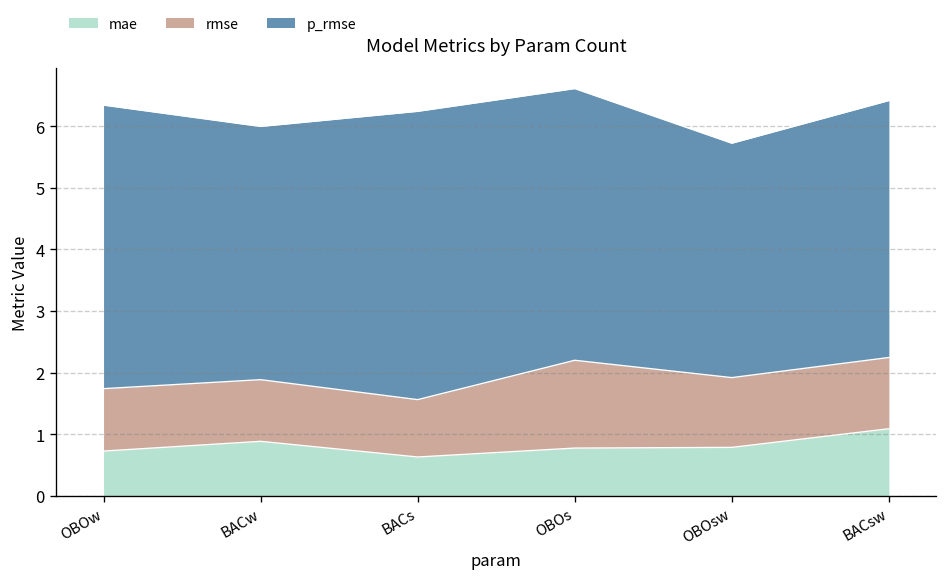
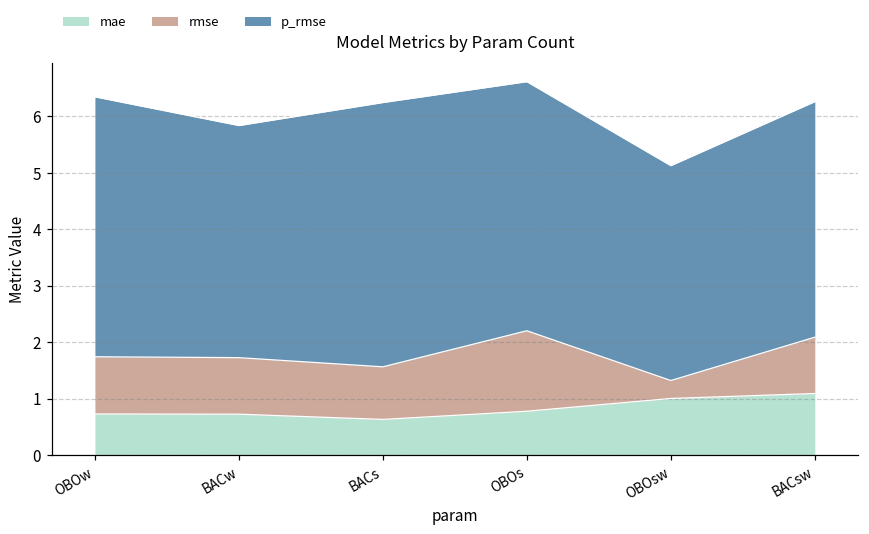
  {
    "mae": {
      "OBOw": 0.7,
-     "BACw": 0.9,
+     "BACw": 0.7,
      "BACs": 0.6,
      "OBOs": 0.8,
-     "OBOsw": 0.8,
+     "OBOsw": 1.0,
      "BACsw": 1.1
    },
    "rmse": {
      "OBOw": 1.0,
      "BACw": 1.0,
      "BACs": 0.9,
      "OBOs": 1.4,
-     "OBOsw": 1.1,
-     "BACsw": 1.2
+     "OBOsw": 0.3,
+     "BACsw": 1.0
    },
    "p_rmse": {
      "OBOw": 4.6,
      "BACw": 4.1,
      "BACs": 4.7,
      "OBOs": 4.4,
      "OBOsw": 3.8,
      "BACsw": 4.2
    }
  }
